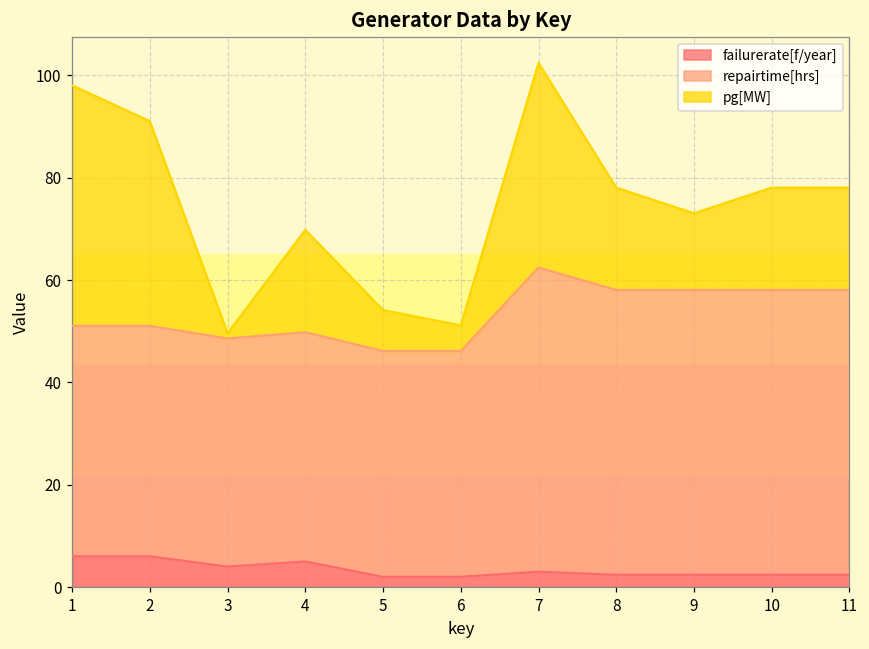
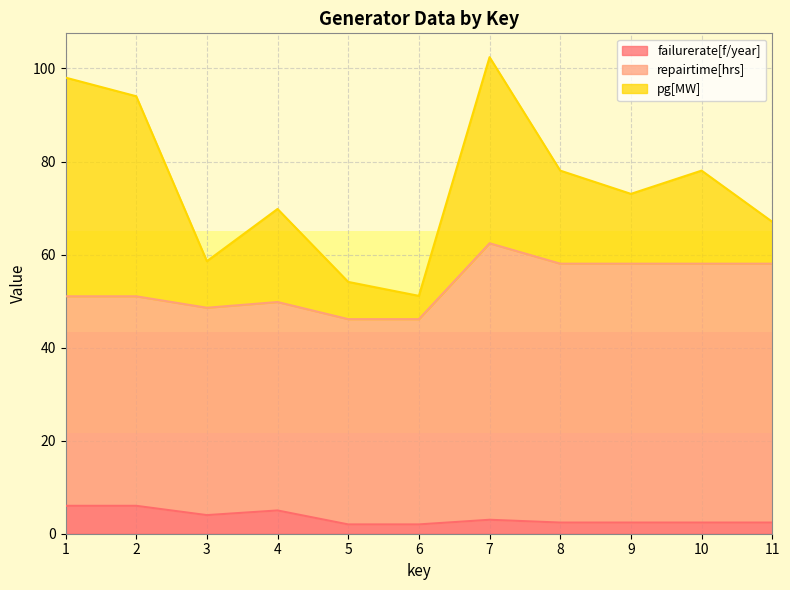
  {
    "pg[MW]": {
      "1": 47,
-     "2": 40,
-     "3": 1,
+     "2": 43,
+     "3": 10,
      "4": 20,
      "5": 8,
      "6": 5,
      "7": 40,
      "8": 20,
      "9": 15,
      "10": 20,
-     "11": 20
+     "11": 9
    }
  }
